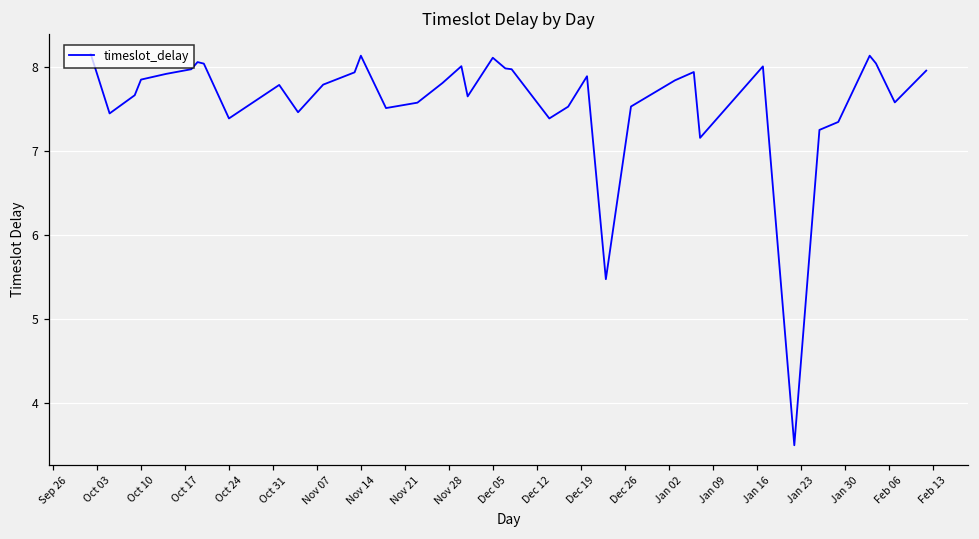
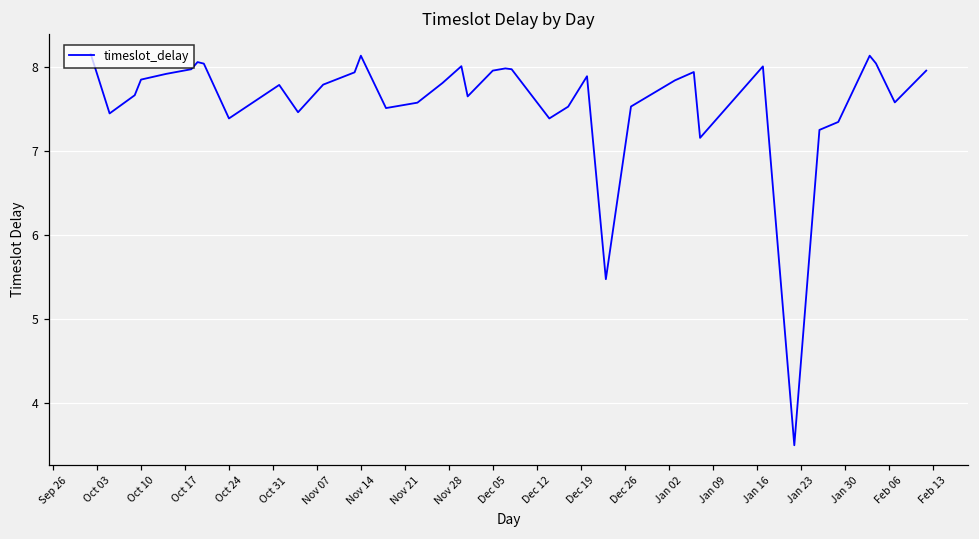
  {
    "Oct 10": 7.8,
    "Oct 24": 7.4,
    "Nov 14": 8.1,
-   "Dec 05": 8.1
+   "Dec 05": 8.0
  }
